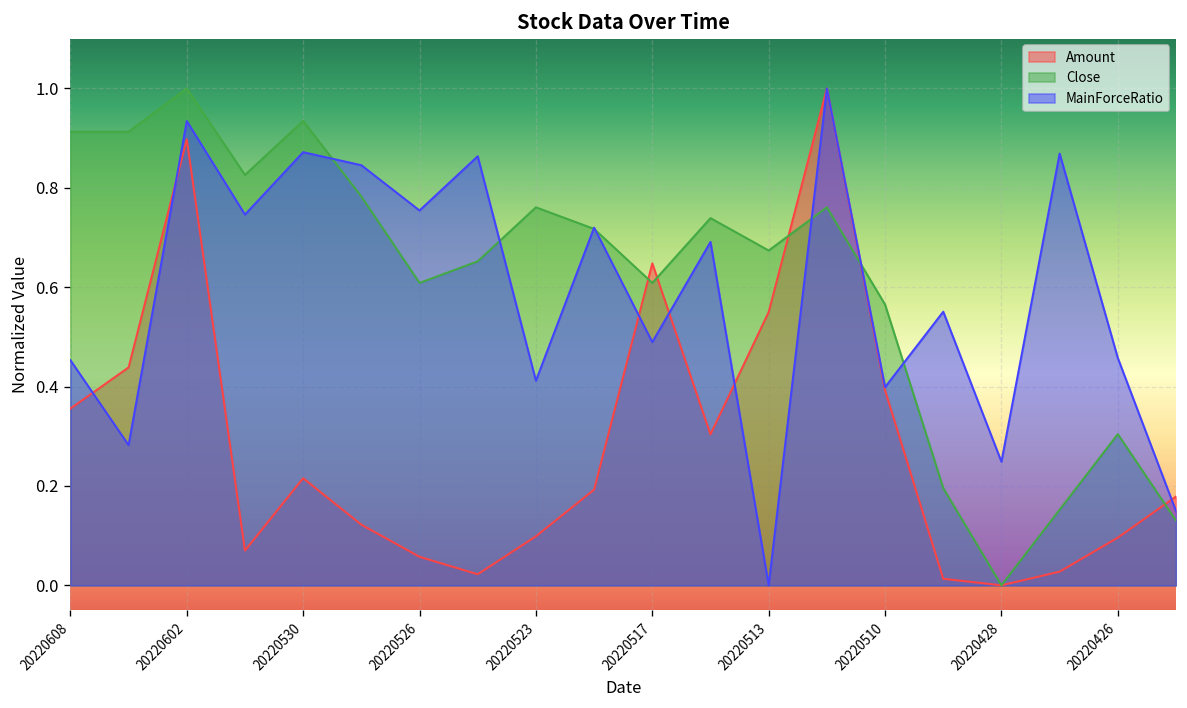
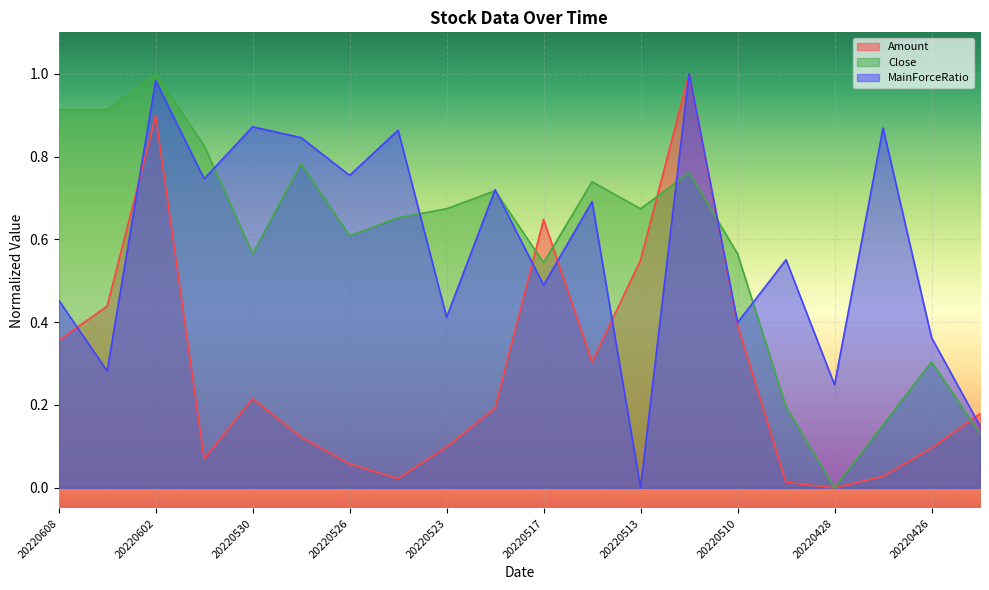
  {
    "Amount": {
      "20220608": 0.36,
      "20220602": 0.90,
      "20220530": 0.22,
      "20220526": 0.06,
      "20220523": 0.10,
      "20220517": 0.65,
      "20220513": 0.55,
      "20220510": 0.39,
      "20220426": 0.10
    },
    "Close": {
      "20220608": 0.91,
      "20220602": 1.00,
-     "20220530": 0.93,
+     "20220530": 0.57,
      "20220526": 0.61,
-     "20220523": 0.76,
-     "20220517": 0.61,
+     "20220523": 0.67,
+     "20220517": 0.54,
      "20220513": 0.67,
      "20220510": 0.57,
      "20220426": 0.30
    },
    "MainForceRatio": {
      "20220608": 0.45,
-     "20220602": 0.93,
+     "20220602": 0.98,
      "20220530": 0.87,
      "20220526": 0.75,
      "20220523": 0.41,
      "20220517": 0.49,
      "20220513": 0.00,
      "20220510": 0.40,
      "20220428": 0.25,
-     "20220426": 0.46
+     "20220426": 0.36
    }
  }
